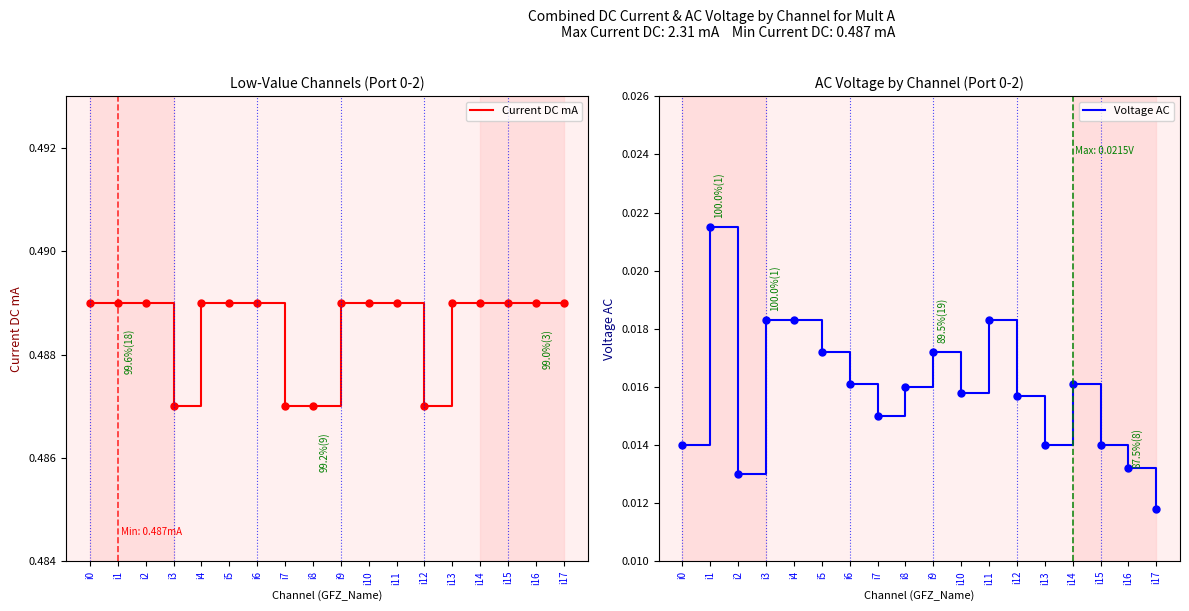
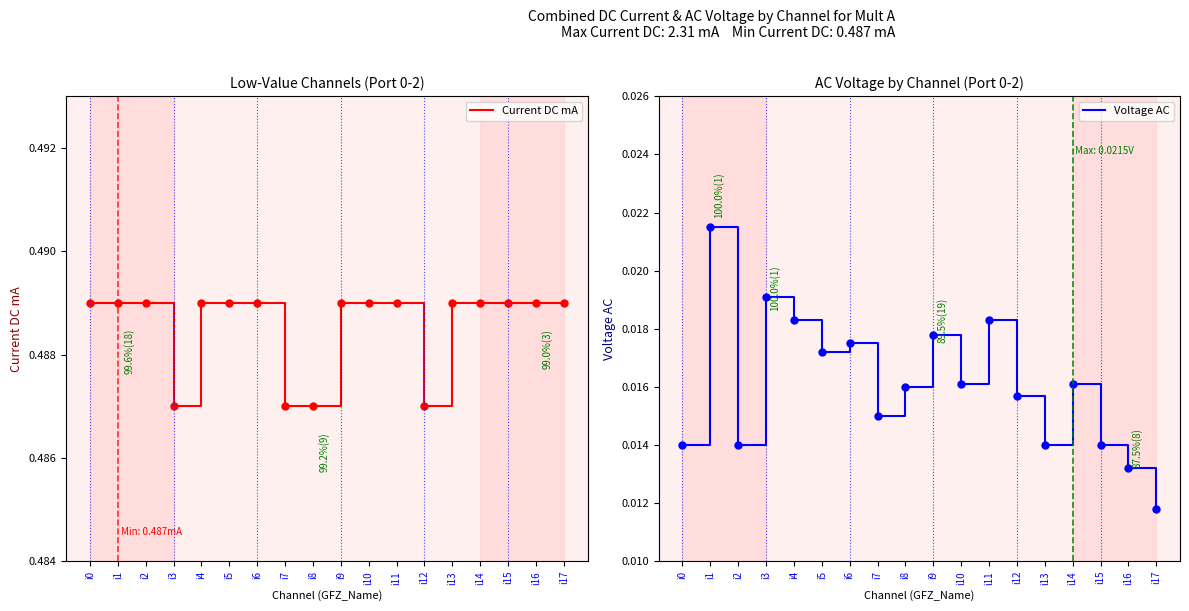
  {
    "Low-Value Channels (Port 0-2)": {
      "i0": 0.4890,
      "i1": 0.4890,
      "i2": 0.4890,
      "i3": 0.4870,
      "i4": 0.4890,
      "i5": 0.4890,
      "i6": 0.4890,
      "i7": 0.4870,
      "i8": 0.4870,
      "i9": 0.4890,
      "i10": 0.4890,
      "i11": 0.4890,
      "i12": 0.4870,
      "i13": 0.4890,
      "i14": 0.4890,
      "i15": 0.4890,
      "i16": 0.4890,
      "i17": 0.4890
    },
    "AC Voltage by Channel (Port 0-2)": {
      "i0": 0.0140,
-     "i2": 0.013,
-     "i3": 0.0183,
+     "i2": 0.014,
+     "i3": 0.0191,
      "i4": 0.0183,
      "i5": 0.0172,
-     "i6": 0.0161,
+     "i6": 0.0175,
      "i7": 0.0150,
      "i8": 0.0160,
-     "i9": 0.0172,
-     "i10": 0.0158,
+     "i9": 0.0178,
+     "i10": 0.0161,
      "i11": 0.0183,
      "i12": 0.0157,
      "i13": 0.0140,
      "i14": 0.0161,
      "i15": 0.0140,
      "i17": 0.0118
    }
  }
